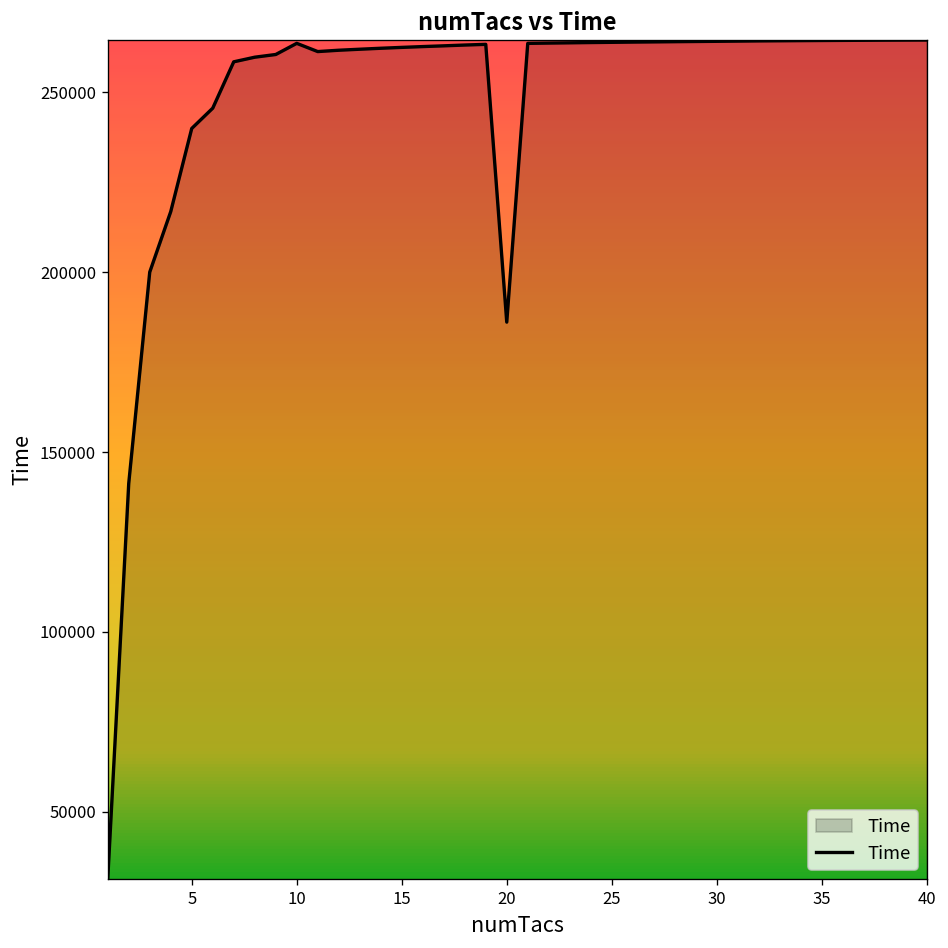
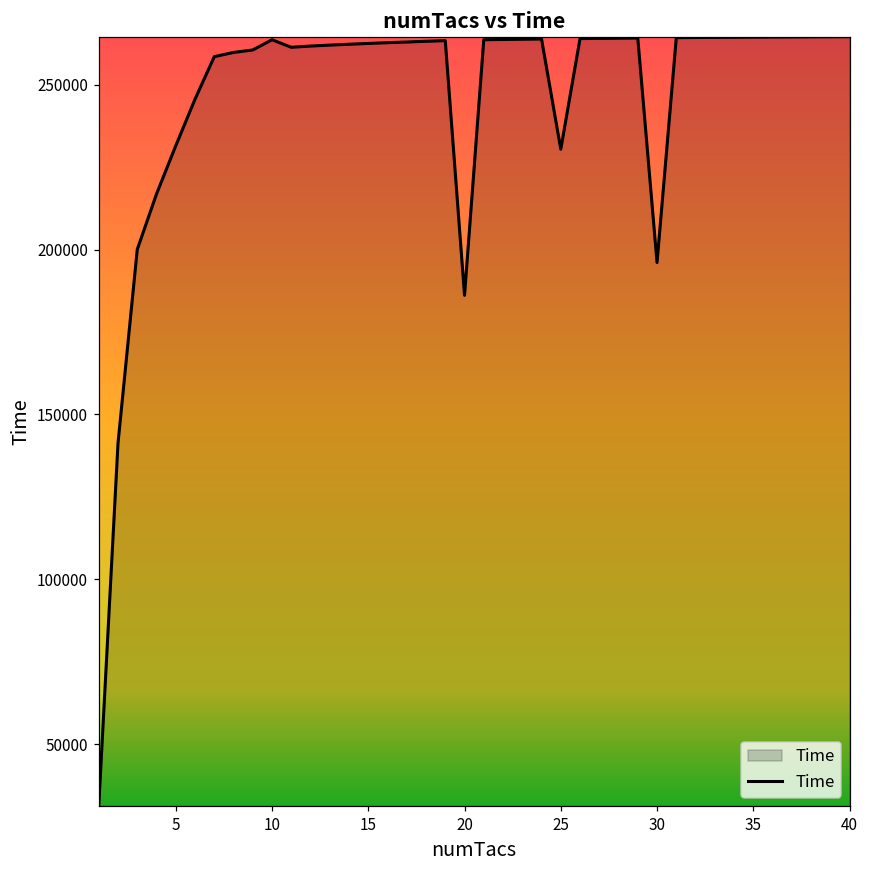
  {
-   "5": 240000,
+   "5": 232000,
    "10": 264000,
    "15": 263000,
    "20": 186000,
-   "25": 264000,
-   "30": 264000,
+   "25": 230000,
+   "30": 196000,
    "35": 264000,
    "40": 265000
  }
